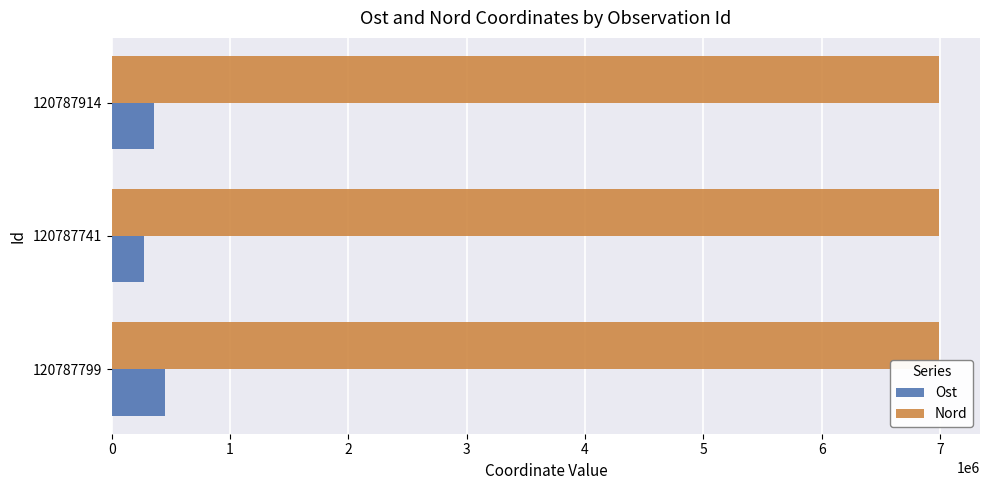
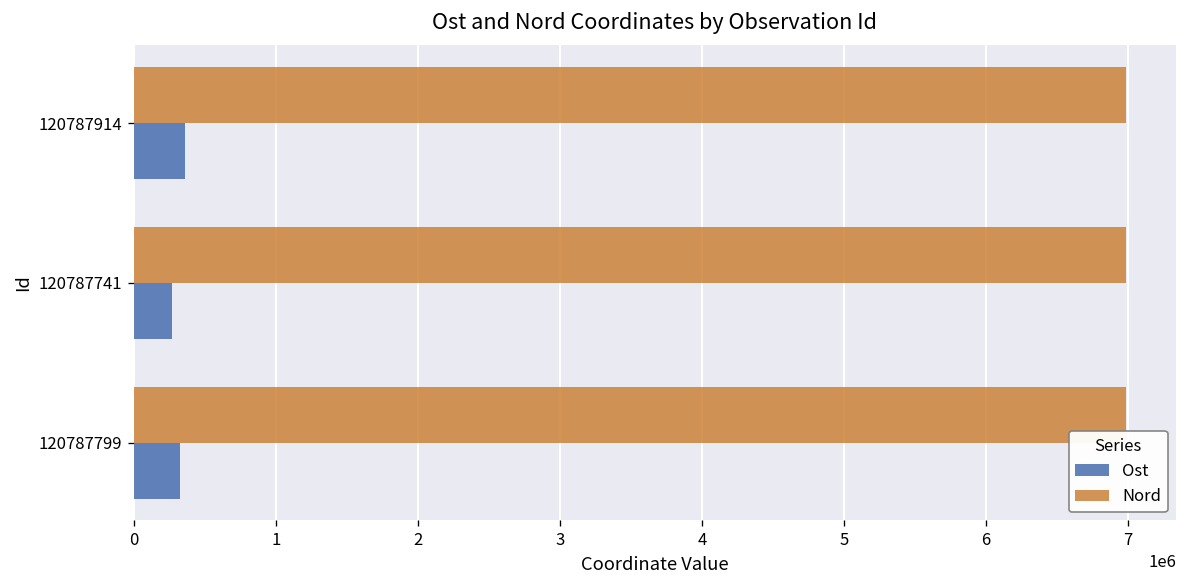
  {
    "Ost": {
      "120787914": 360000,
      "120787741": 270000,
-     "120787799": 450000
+     "120787799": 330000
    },
    "Nord": {
      "120787914": 6990000,
      "120787741": 6990000,
      "120787799": 6990000
    }
  }
